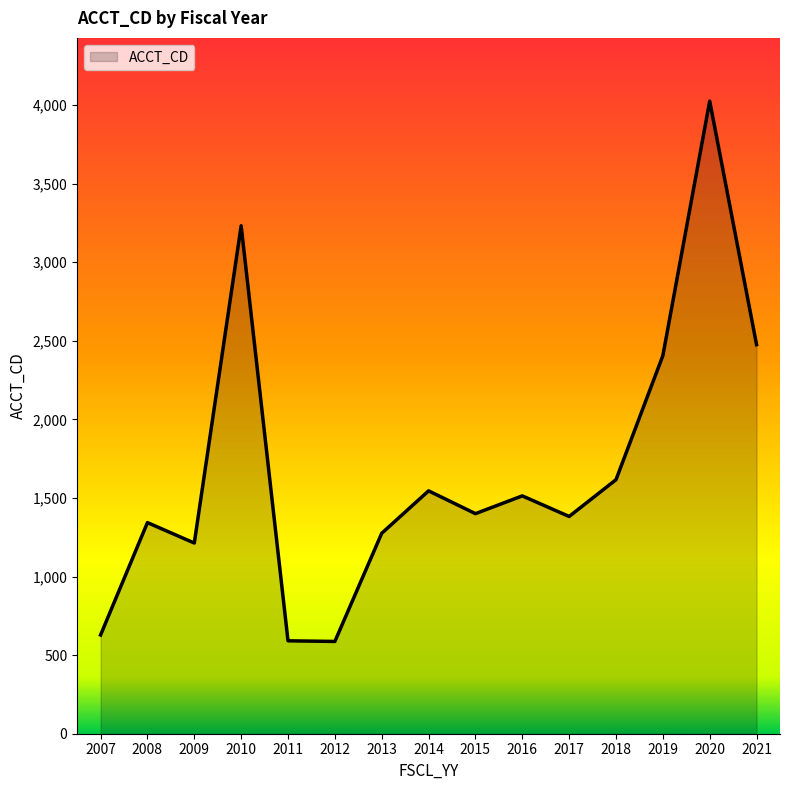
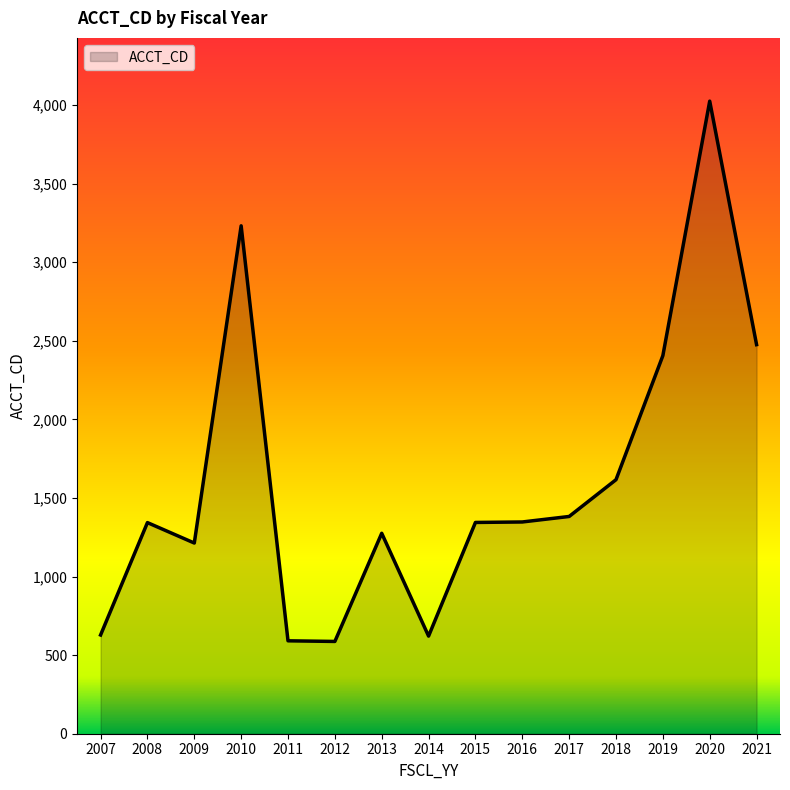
  {
    "2007": "630",
    "2008": "1,340",
    "2009": "1,210",
    "2010": "3,230",
    "2011": "590",
    "2012": "590",
    "2013": "1,280",
-   "2014": "1,550",
-   "2015": "1,400",
-   "2016": "1,510",
+   "2014": "620",
+   "2015": "1,340",
+   "2016": "1,350",
    "2017": "1,380",
    "2018": "1,620",
    "2019": "2,410",
    "2020": "4,020",
    "2021": "2,480"
  }
